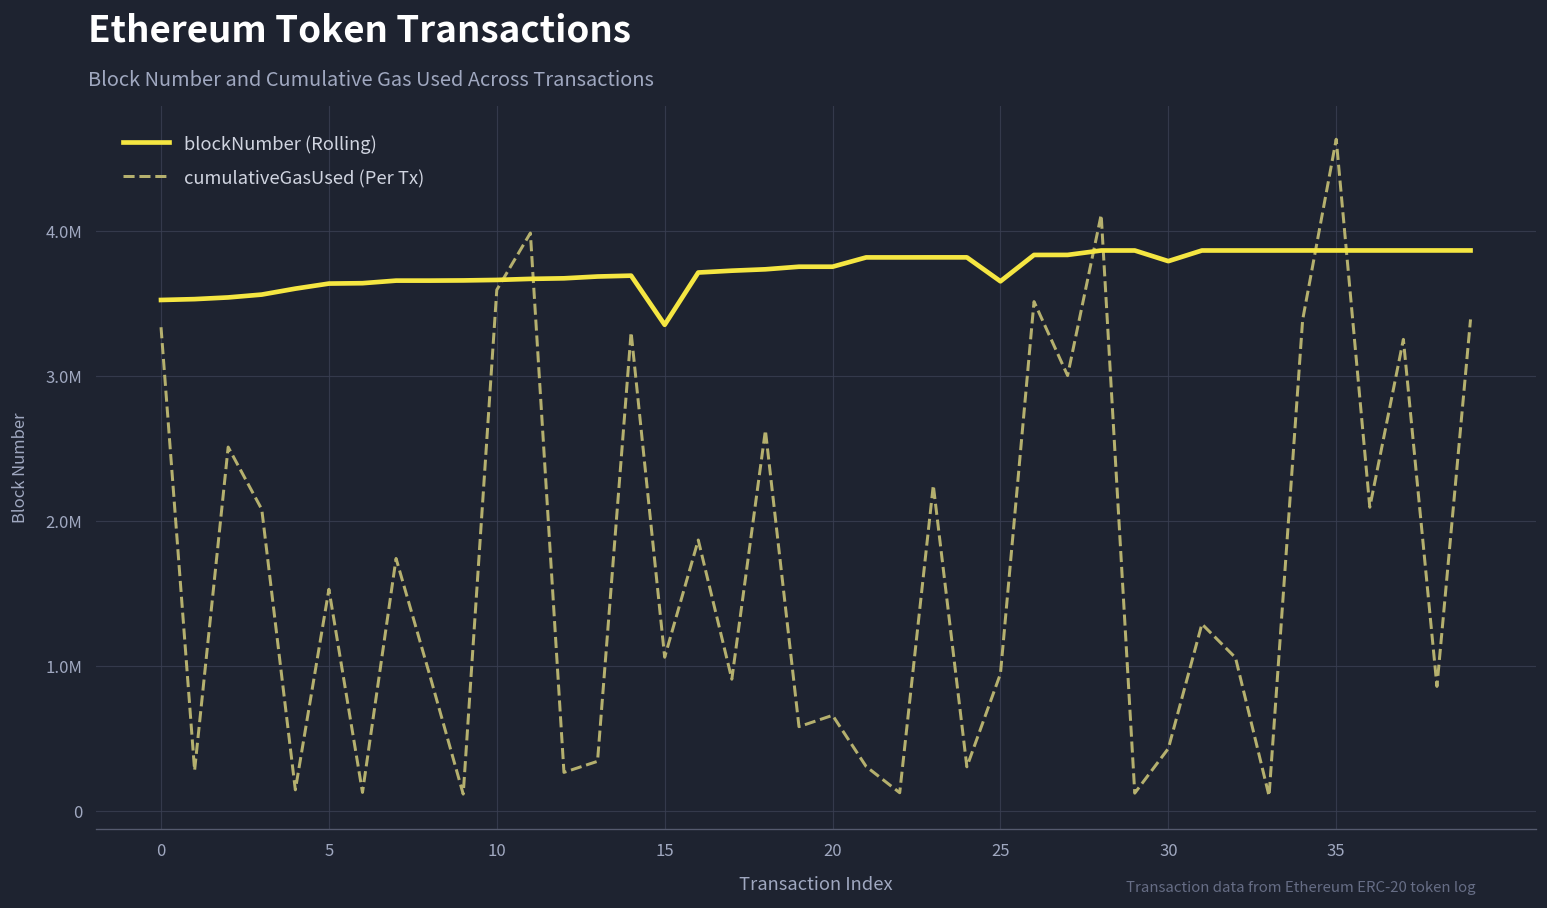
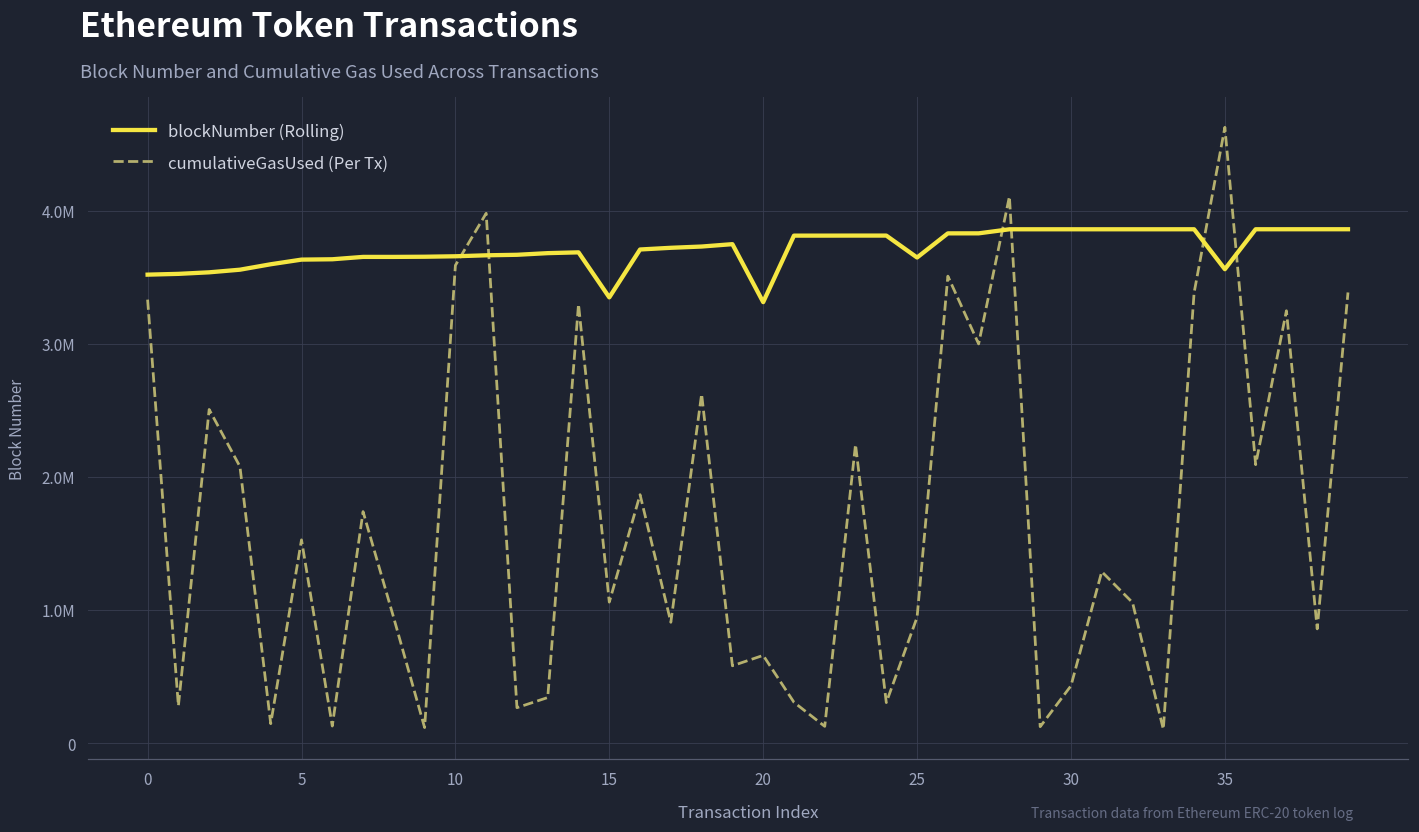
  {
    "blockNumber (Rolling)": {
      "0": 3520000,
      "5": 3640000,
      "10": 3660000,
      "15": 3350000,
-     "20": 3750000,
+     "20": 3320000,
      "25": 3650000,
-     "30": 3790000,
-     "35": 3860000
+     "30": 3860000,
+     "35": 3560000
    },
    "cumulativeGasUsed (Per Tx)": {
      "0": 3340000,
      "5": 1530000,
      "10": 3590000,
      "15": 1060000,
      "20": 660000,
      "25": 950000,
      "30": 430000,
      "35": 4630000
    }
  }
